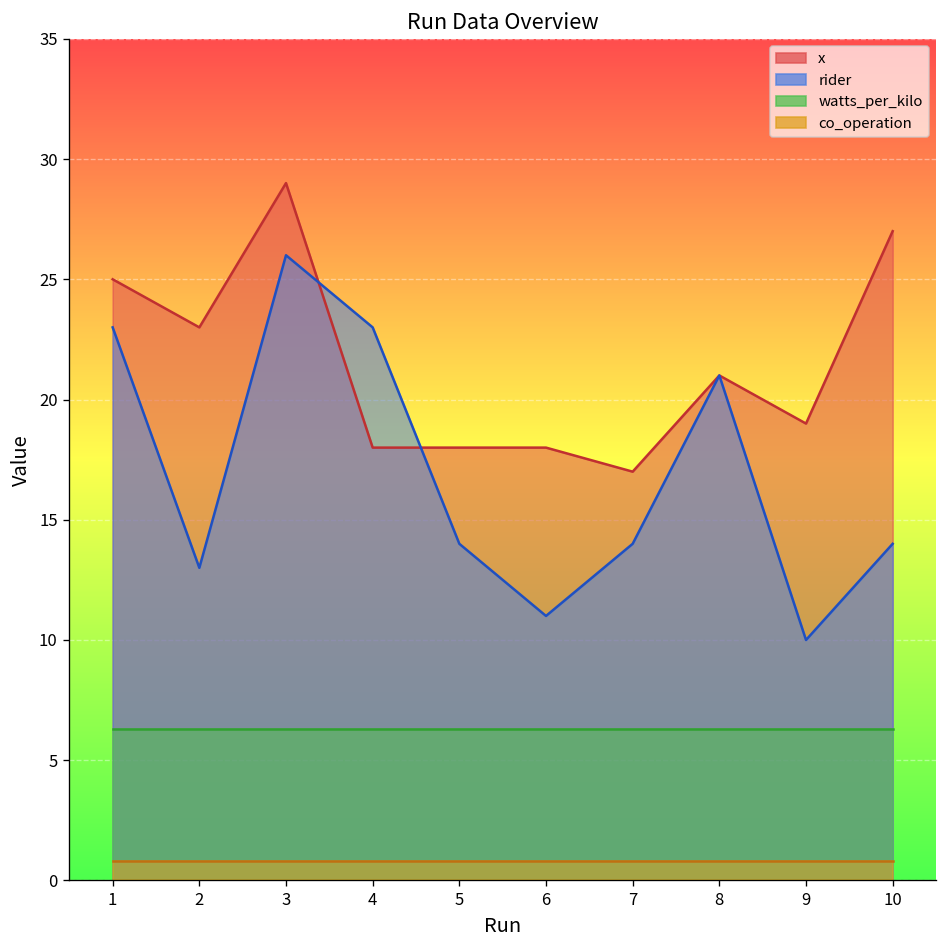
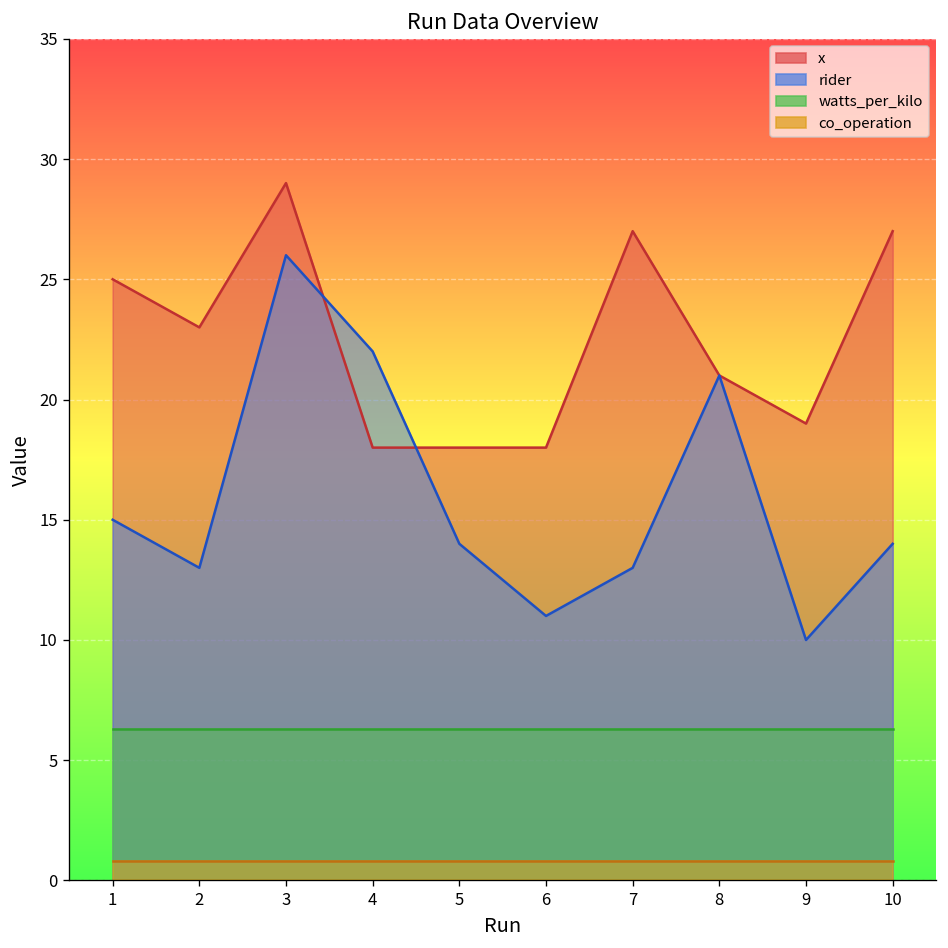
  {
    "x": {
      "1": 25,
      "2": 23,
      "3": 29,
      "4": 18,
      "5": 18,
      "6": 18,
-     "7": 17,
+     "7": 27,
      "9": 19,
      "10": 27
    },
    "rider": {
-     "1": 23,
+     "1": 15,
      "2": 13,
      "3": 26,
-     "4": 23,
+     "4": 22,
      "5": 14,
      "6": 11,
-     "7": 14,
+     "7": 13,
      "9": 10,
      "10": 14
    },
    "watts_per_kilo": {
      "1": 6.3,
      "2": 6.3,
      "3": 6.3,
      "4": 6.3,
      "5": 6.3,
      "6": 6.3,
      "7": 6.3,
      "8": 6.3,
      "9": 6.3,
      "10": 6.3
    },
    "co_operation": {
      "1": 0.8,
      "2": 0.8,
      "3": 0.8,
      "4": 0.8,
      "5": 0.8,
      "6": 0.8,
      "7": 0.8,
      "8": 0.8,
      "9": 0.8,
      "10": 0.8
    }
  }
